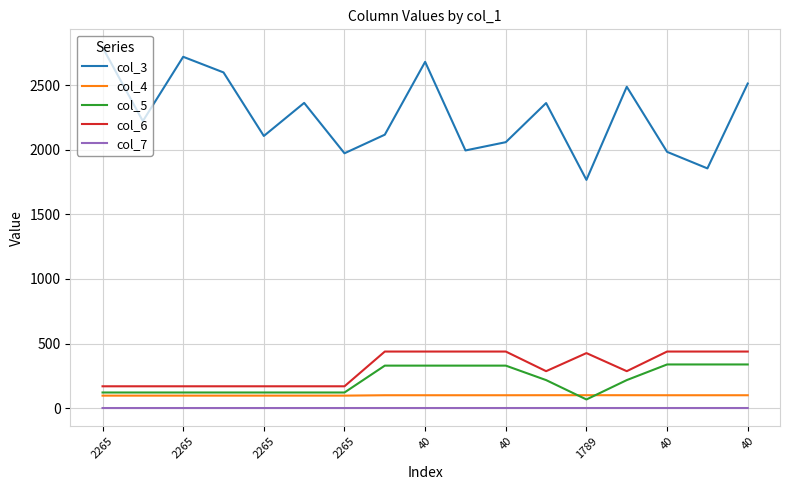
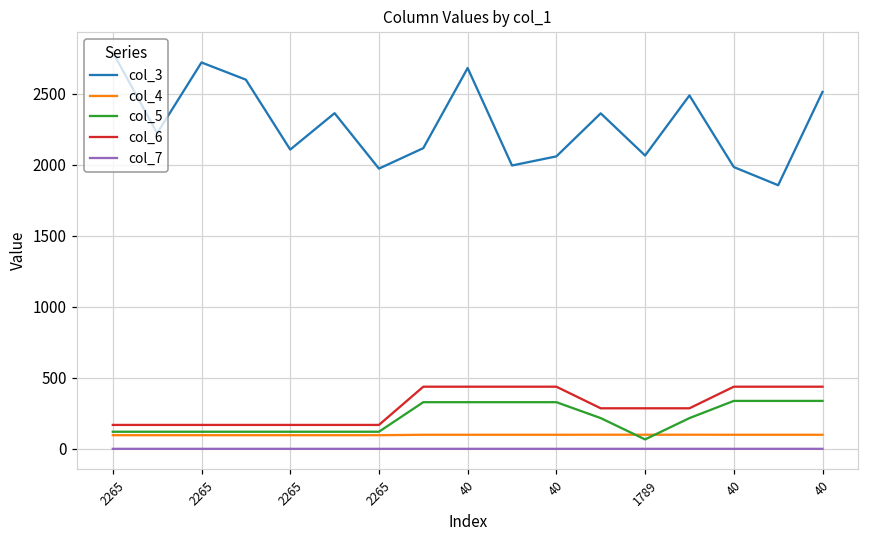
  {
    "col_3": {
-     "1789": 1770
+     "1789": 2070
    },
    "col_4": {
      "1789": 100
    },
    "col_5": {
      "1789": 70
    },
    "col_6": {
-     "1789": 430
+     "1789": 290
    },
    "col_7": {
      "1789": 0
    }
  }
